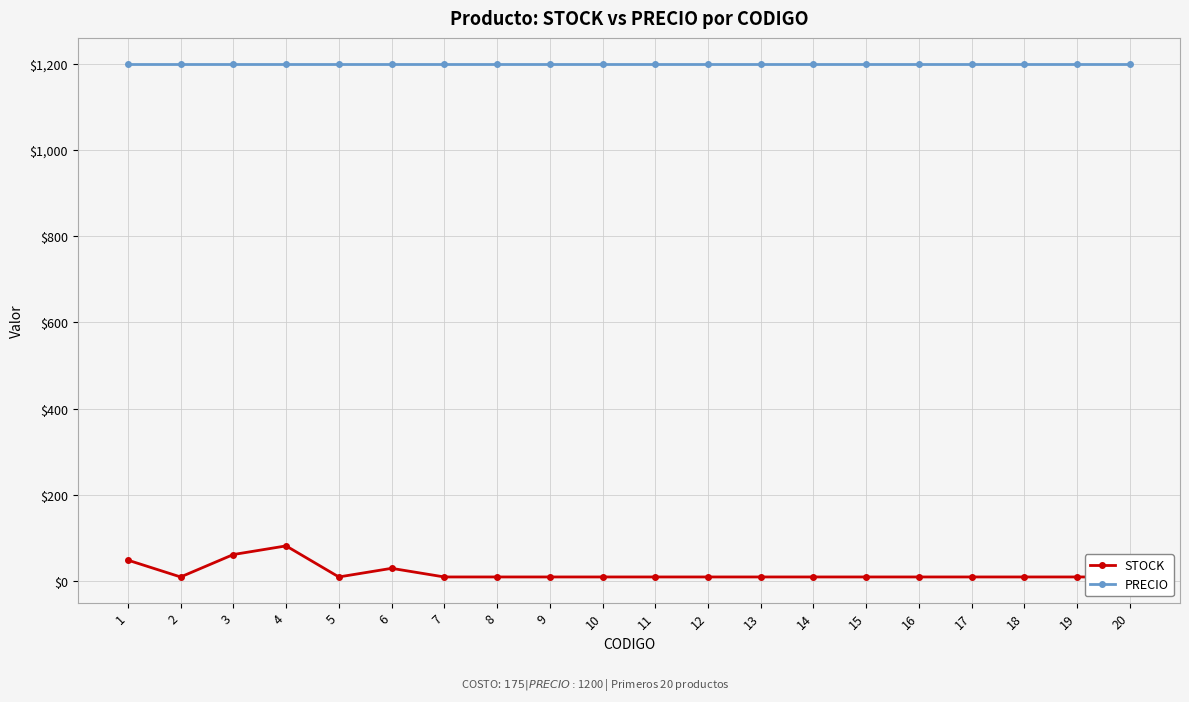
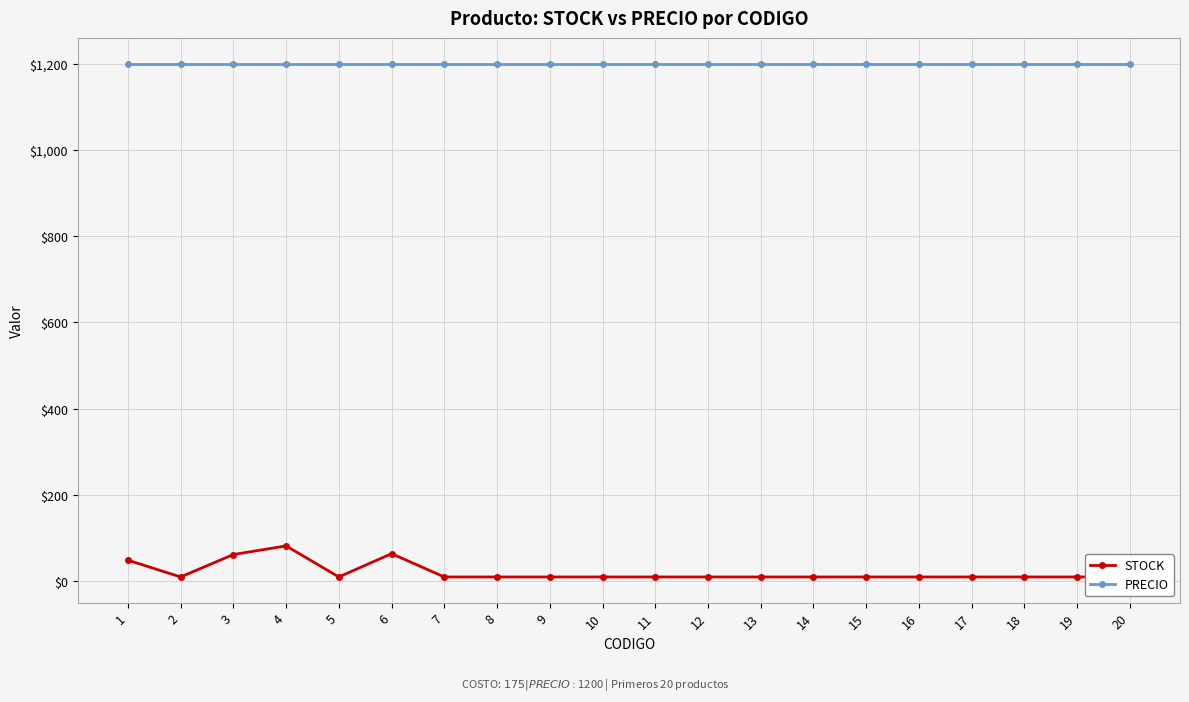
  {
    "STOCK": {
      "1": "$50",
      "2": "$10",
      "3": "$60",
      "4": "$80",
      "5": "$10",
-     "6": "$30",
+     "6": "$60",
      "7": "$10",
      "8": "$10",
      "9": "$10",
      "10": "$10",
      "11": "$10",
      "12": "$10",
      "13": "$10",
      "14": "$10",
      "15": "$10",
      "16": "$10",
      "17": "$10",
      "18": "$10",
      "19": "$10"
    },
    "PRECIO": {
      "1": "$1,200",
      "2": "$1,200",
      "3": "$1,200",
      "4": "$1,200",
      "5": "$1,200",
      "6": "$1,200",
      "7": "$1,200",
      "8": "$1,200",
      "9": "$1,200",
      "10": "$1,200",
      "11": "$1,200",
      "12": "$1,200",
      "13": "$1,200",
      "14": "$1,200",
      "15": "$1,200",
      "16": "$1,200",
      "17": "$1,200",
      "18": "$1,200",
      "19": "$1,200",
      "20": "$1,200"
    }
  }
